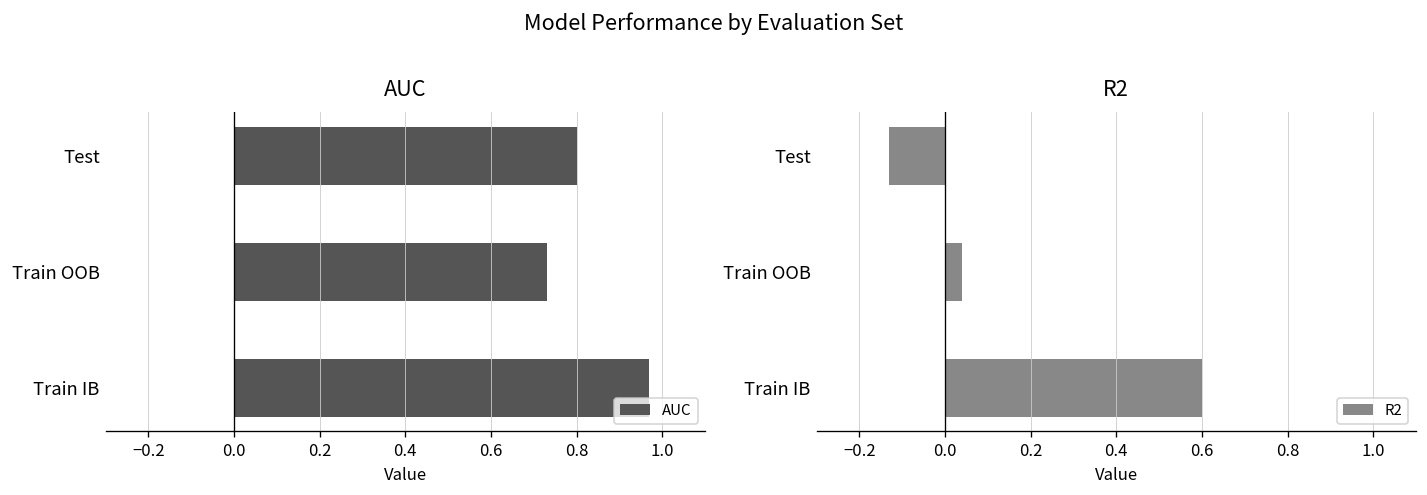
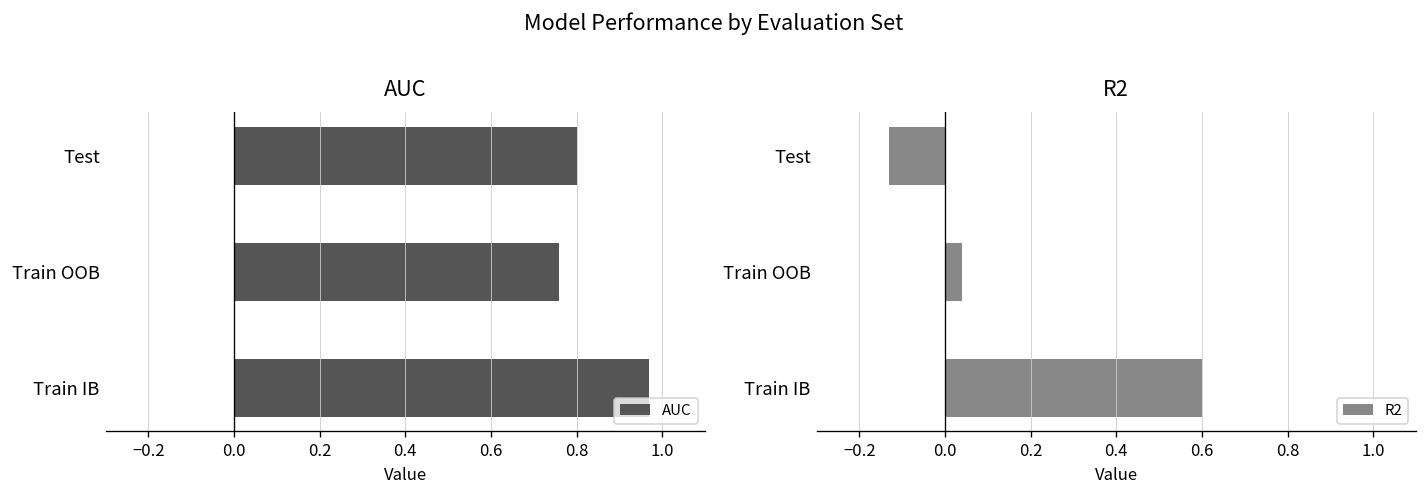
  {
    "AUC": {
      "Test": 0.80,
-     "Train OOB": 0.73,
+     "Train OOB": 0.76,
      "Train IB": 0.97
    },
    "R2": {
      "Test": -0.13,
      "Train OOB": 0.04,
      "Train IB": 0.60
    }
  }
